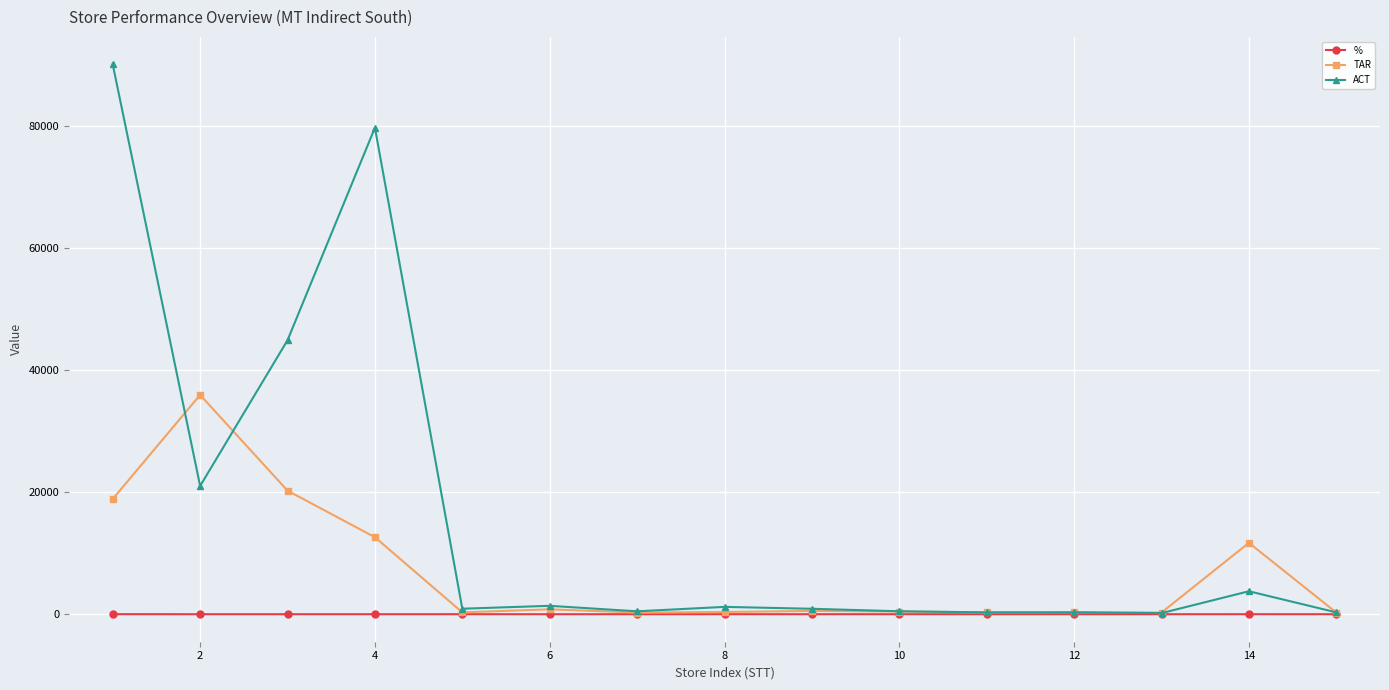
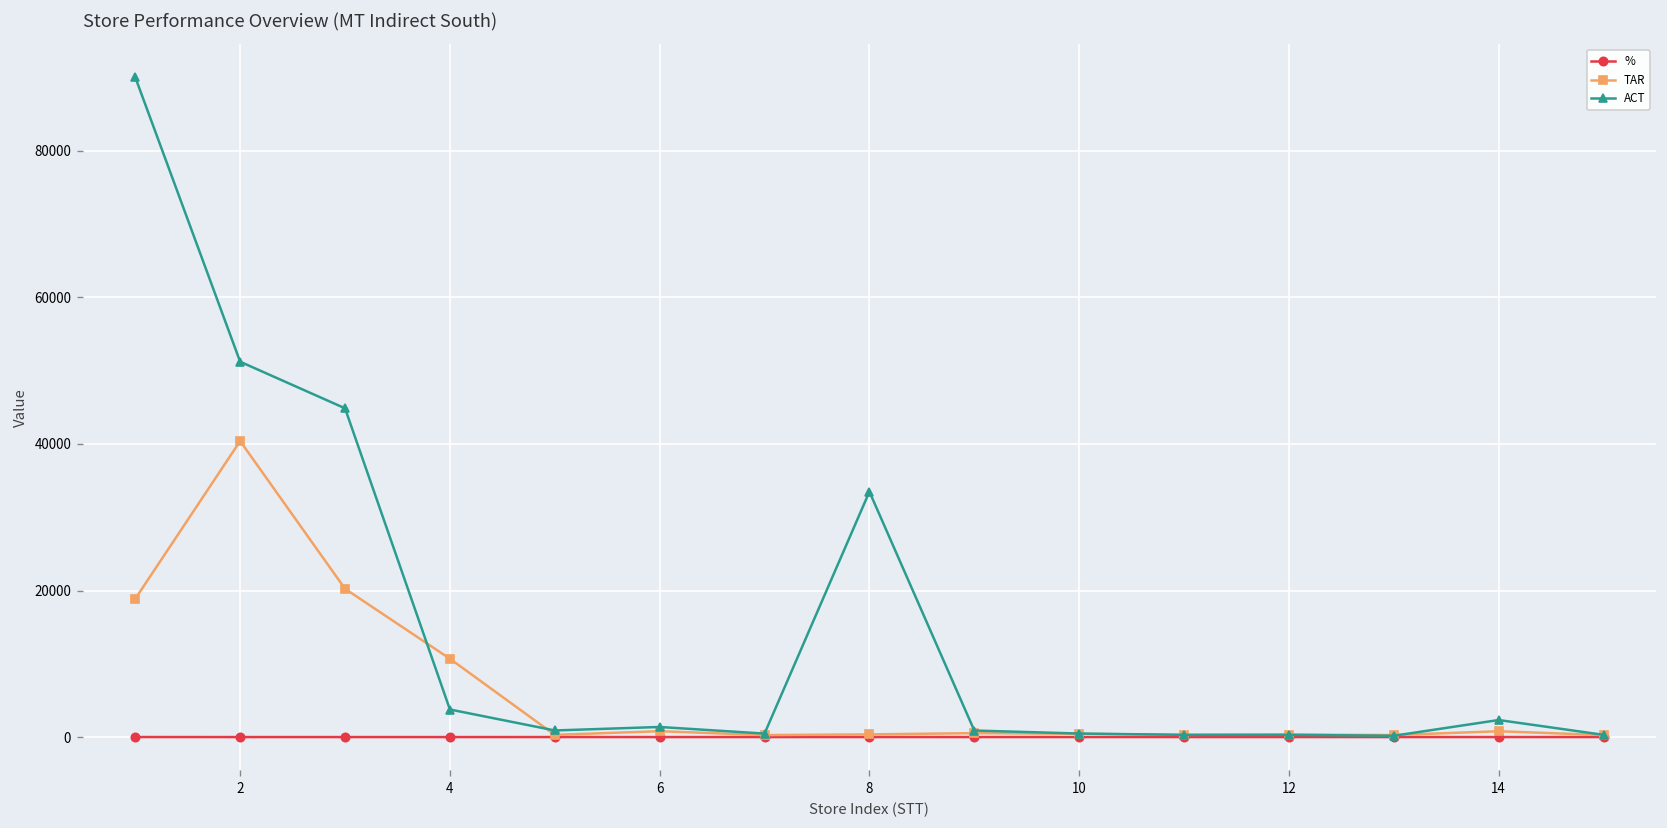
  {
    "%": {
      "2": 0,
      "4": 0,
      "6": 0,
      "10": 0,
      "14": 0
    },
    "TAR": {
-     "2": 36000,
-     "4": 13000,
+     "2": 40000,
+     "4": 11000,
      "6": 1000,
-     "14": 12000
+     "14": 1000
    },
    "ACT": {
-     "2": 21000,
-     "4": 80000,
+     "2": 51000,
+     "4": 4000,
      "6": 1000,
-     "8": 1000,
-     "14": 4000
+     "8": 33000,
+     "14": 2000
    }
  }
